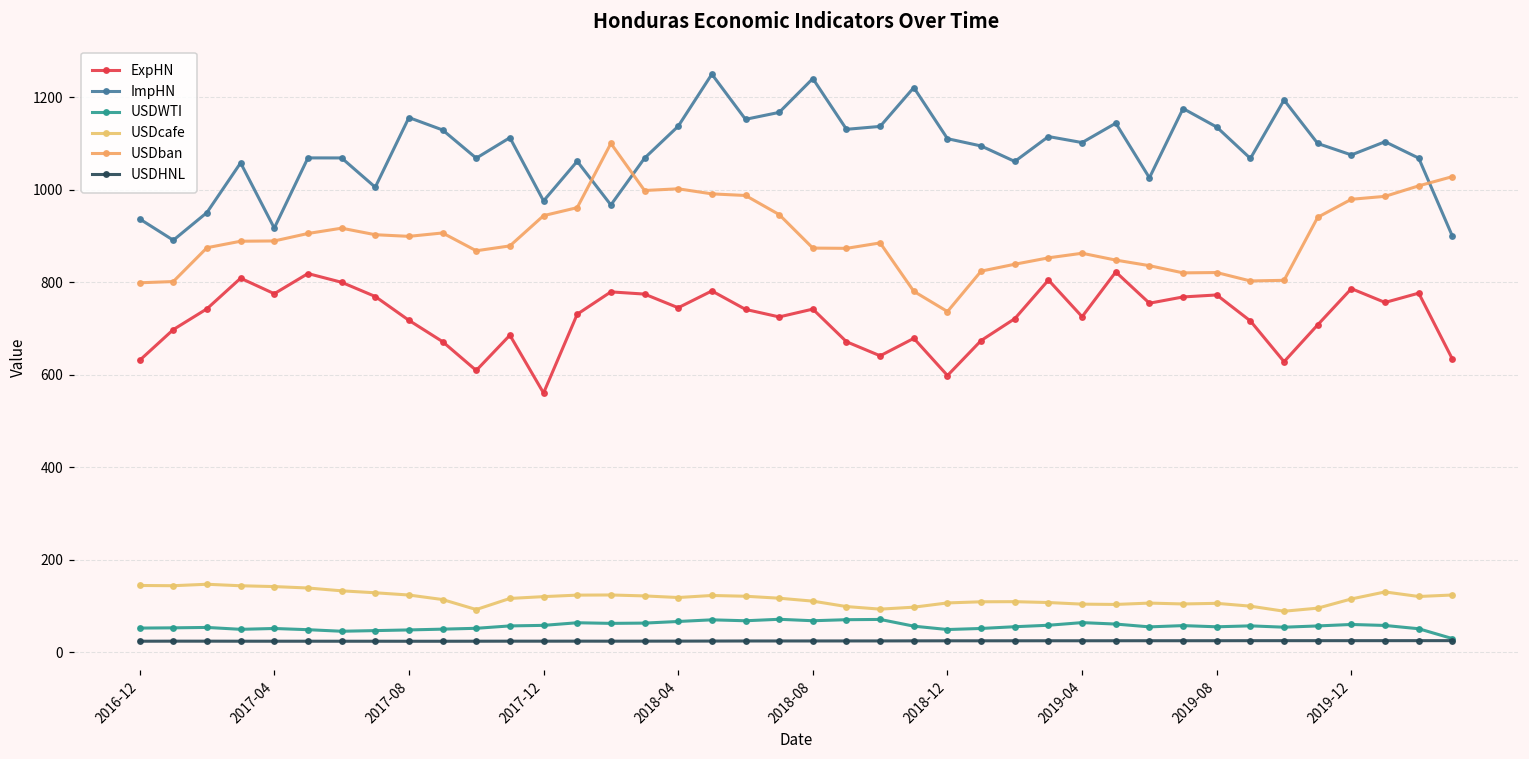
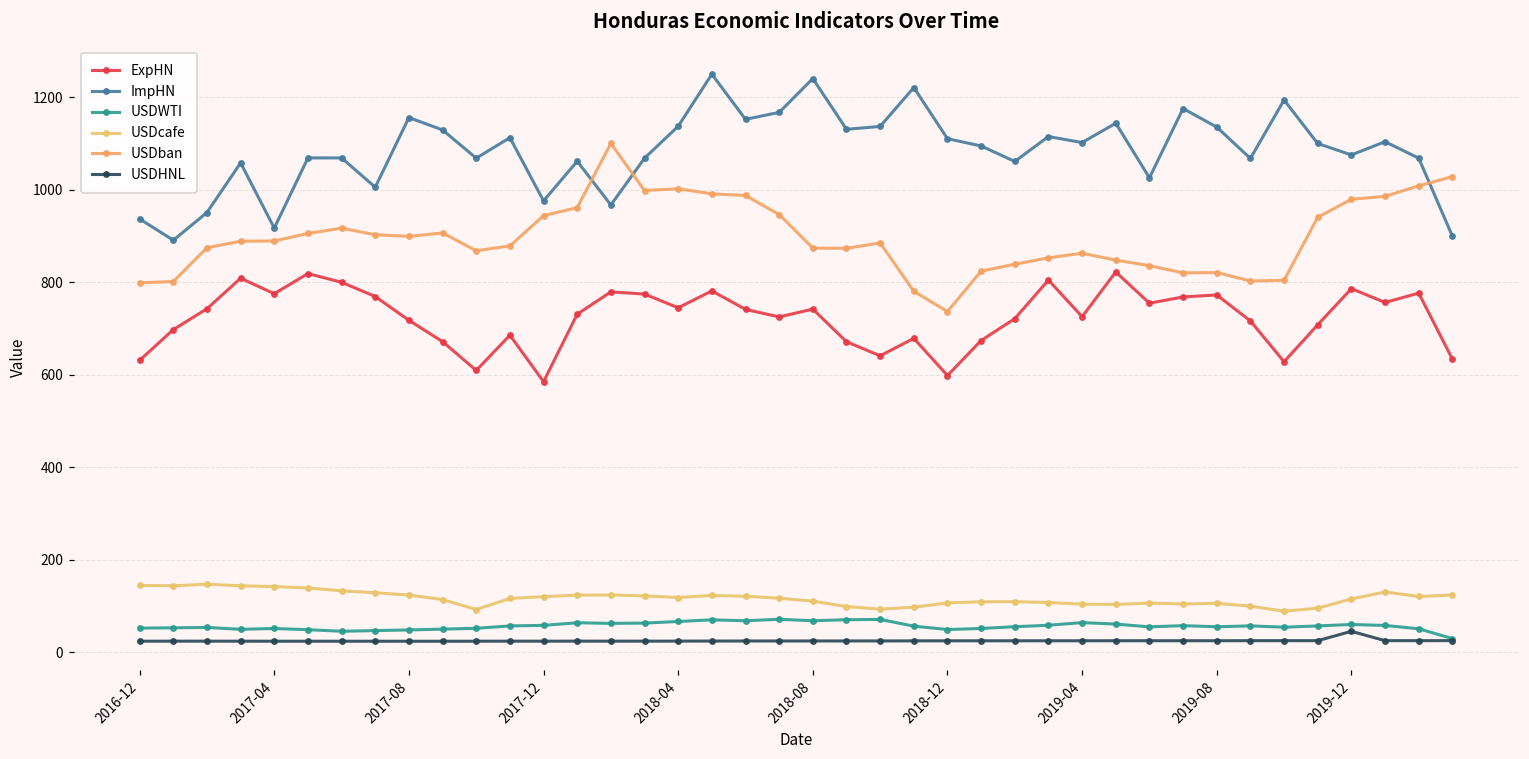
  {
    "ExpHN": {
      "2016-12": 630,
      "2017-04": 780,
      "2017-08": 720,
-     "2017-12": 560,
+     "2017-12": 590,
      "2018-04": 750,
      "2018-08": 740,
      "2018-12": 600,
      "2019-04": 730,
      "2019-08": 770,
      "2019-12": 790
    },
    "USDHNL": {
      "2016-12": 20,
      "2017-04": 20,
      "2017-08": 20,
      "2017-12": 20,
      "2018-04": 20,
      "2018-08": 20,
      "2018-12": 20,
      "2019-04": 20,
      "2019-08": 20,
-     "2019-12": 20
+     "2019-12": 50
    }
  }
